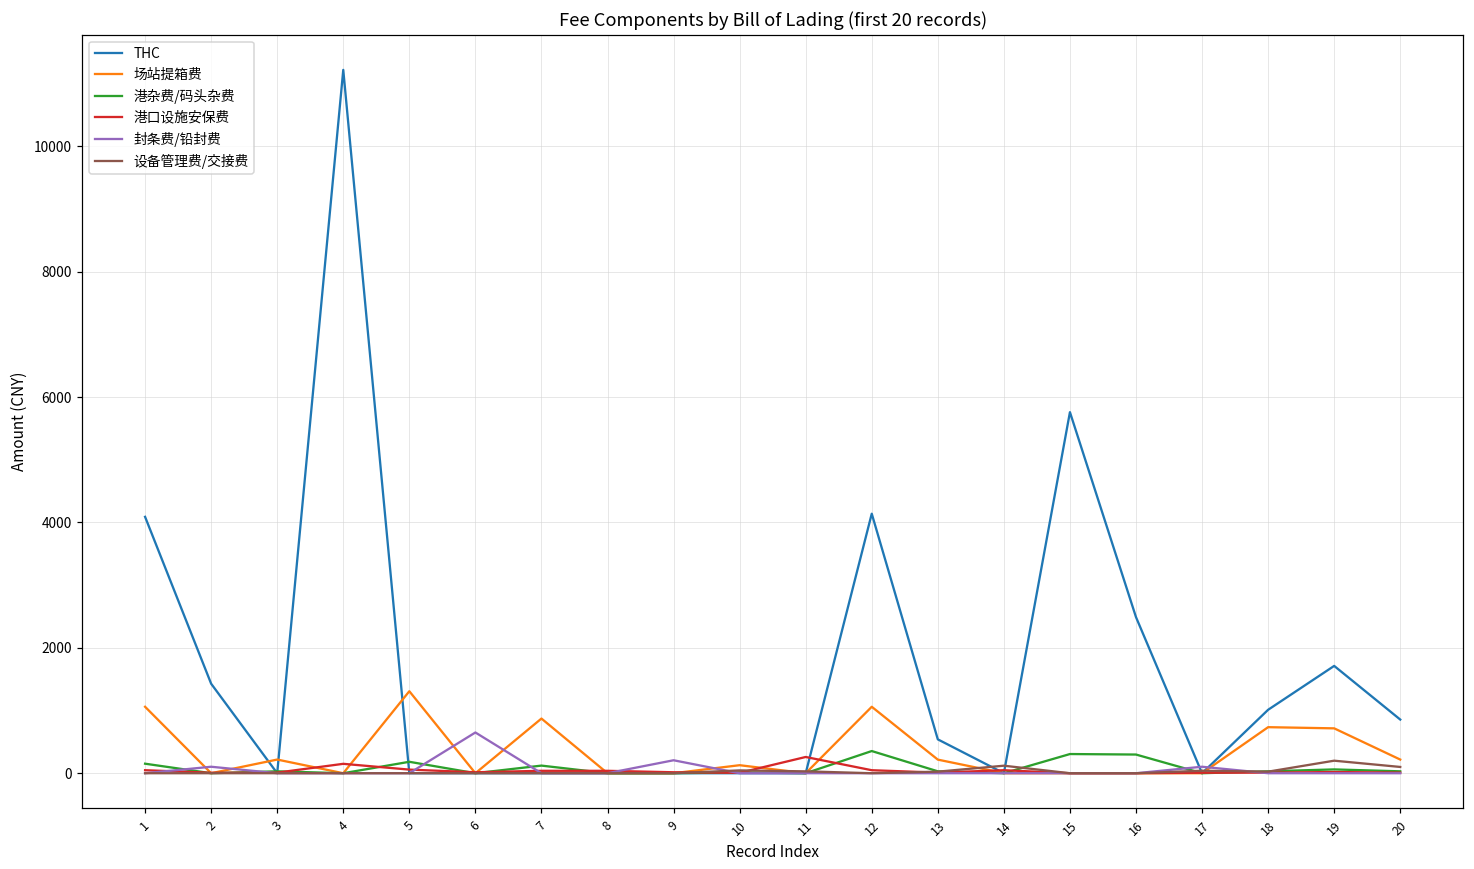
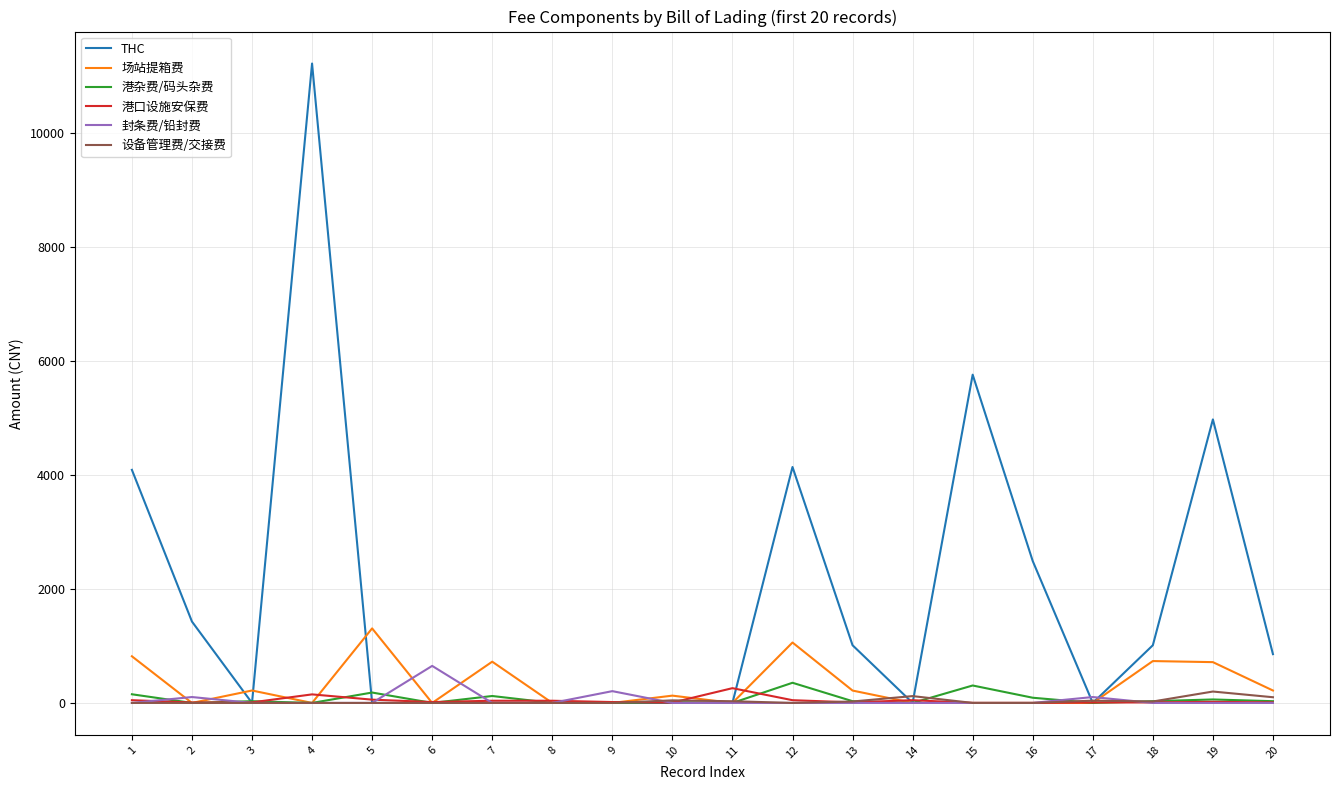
  {
    "THC": {
      "1": 4100,
      "2": 1400,
      "4": 11200,
      "12": 4100,
-     "13": 500,
+     "13": 1000,
      "15": 5800,
      "16": 2500,
      "18": 1000,
-     "19": 1700,
+     "19": 5000,
      "20": 900
    },
    "场站提箱费": {
-     "1": 1100,
+     "1": 800,
      "3": 200,
      "5": 1300,
-     "7": 900,
+     "7": 700,
      "10": 100,
      "12": 1100,
      "13": 200,
      "18": 700,
      "19": 700,
      "20": 200
    },
    "港杂费/码头杂费": {
      "1": 200,
      "5": 200,
      "7": 100,
      "12": 400,
      "15": 300,
-     "16": 300
+     "16": 100
    },
    "港口设施安保费": {
      "1": 0,
      "4": 200,
      "5": 100,
      "11": 300,
      "12": 0,
      "14": 0
    },
    "封条费/铅封费": {
      "2": 100,
      "6": 600,
      "9": 200,
      "17": 100
    },
    "设备管理费/交接费": {
      "14": 100,
      "19": 200,
      "20": 100
    }
  }
